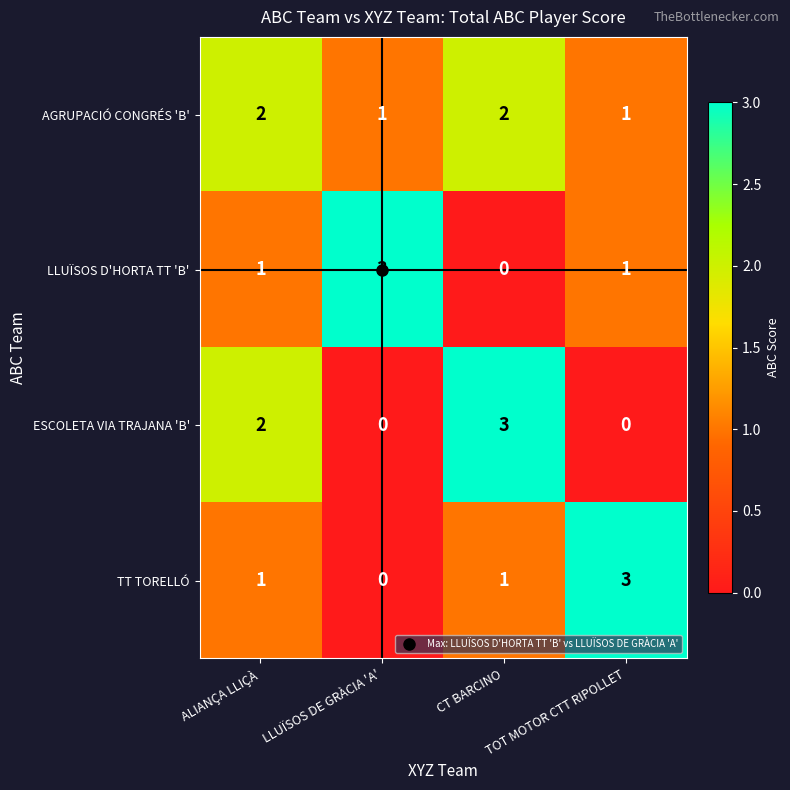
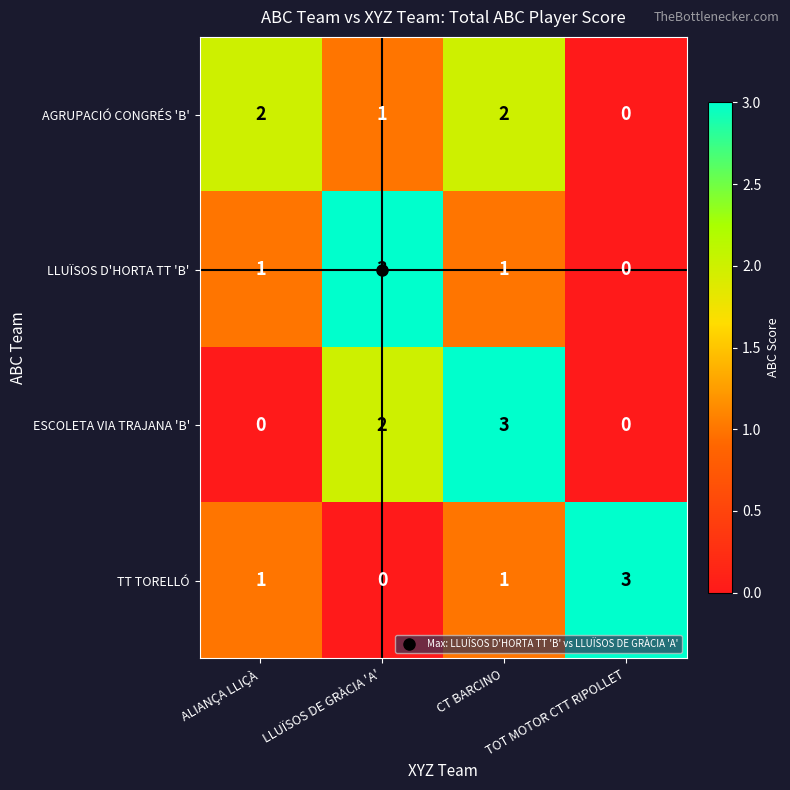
  {
    "AGRUPACIÓ CONGRÉS 'B'": {
      "ALIANÇA LLIÇÀ": 2,
      "LLUÏSOS DE GRÀCIA 'A'": 1,
      "CT BARCINO": 2,
-     "TOT MOTOR CTT RIPOLLET": 1
+     "TOT MOTOR CTT RIPOLLET": 0
    },
    "LLUÏSOS D'HORTA TT 'B'": {
      "ALIANÇA LLIÇÀ": 1,
-     "CT BARCINO": 0,
-     "TOT MOTOR CTT RIPOLLET": 1
+     "CT BARCINO": 1,
+     "TOT MOTOR CTT RIPOLLET": 0
    },
    "ESCOLETA VIA TRAJANA 'B'": {
-     "ALIANÇA LLIÇÀ": 2,
-     "LLUÏSOS DE GRÀCIA 'A'": 0,
+     "ALIANÇA LLIÇÀ": 0,
+     "LLUÏSOS DE GRÀCIA 'A'": 2,
      "CT BARCINO": 3,
      "TOT MOTOR CTT RIPOLLET": 0
    },
    "TT TORELLÓ": {
      "ALIANÇA LLIÇÀ": 1,
      "LLUÏSOS DE GRÀCIA 'A'": 0,
      "CT BARCINO": 1,
      "TOT MOTOR CTT RIPOLLET": 3
    }
  }
